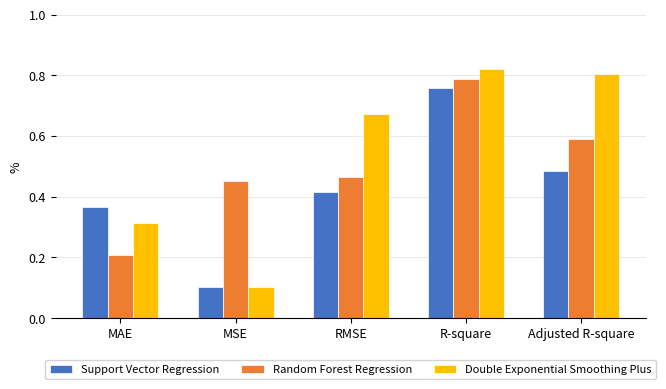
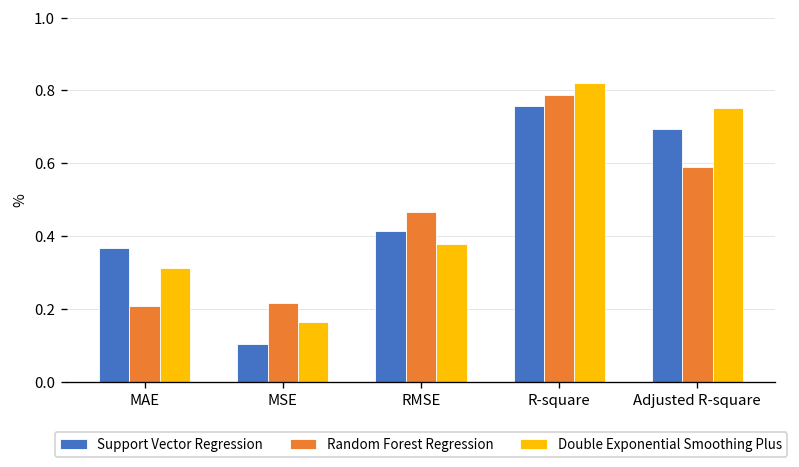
  {
    "Support Vector Regression": {
      "MAE": 0.37,
      "MSE": 0.10,
      "RMSE": 0.42,
      "R-square": 0.76,
-     "Adjusted R-square": 0.48
+     "Adjusted R-square": 0.70
    },
    "Random Forest Regression": {
      "MAE": 0.21,
-     "MSE": 0.45,
+     "MSE": 0.22,
      "RMSE": 0.47,
      "R-square": 0.79,
      "Adjusted R-square": 0.59
    },
    "Double Exponential Smoothing Plus": {
      "MAE": 0.31,
-     "MSE": 0.10,
-     "RMSE": 0.67,
+     "MSE": 0.17,
+     "RMSE": 0.38,
      "R-square": 0.82,
-     "Adjusted R-square": 0.80
+     "Adjusted R-square": 0.75
    }
  }
